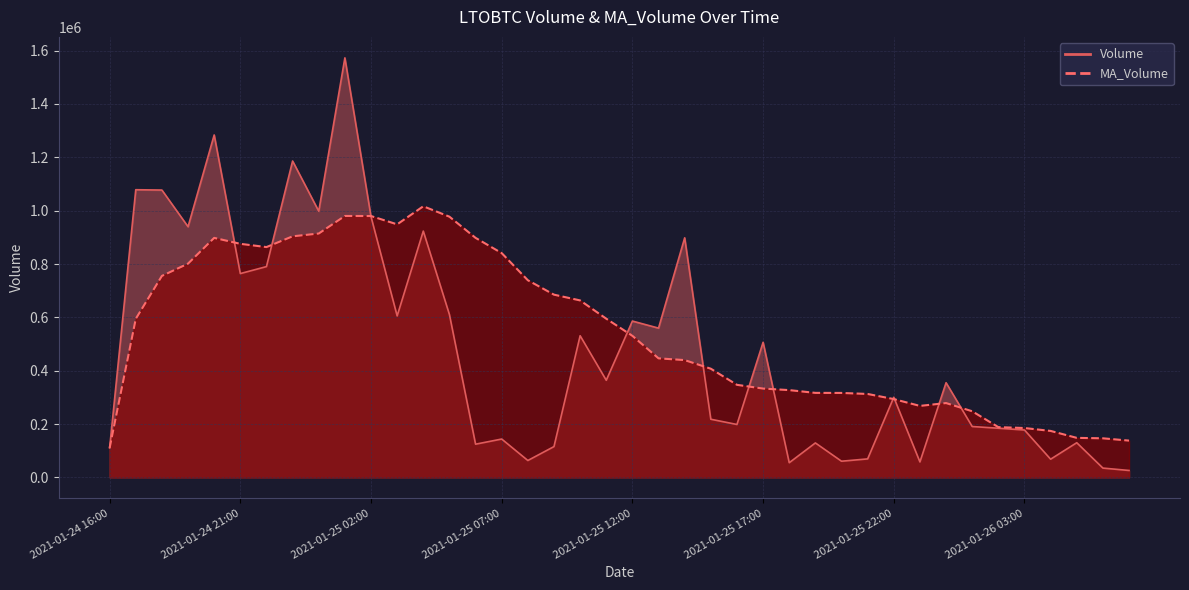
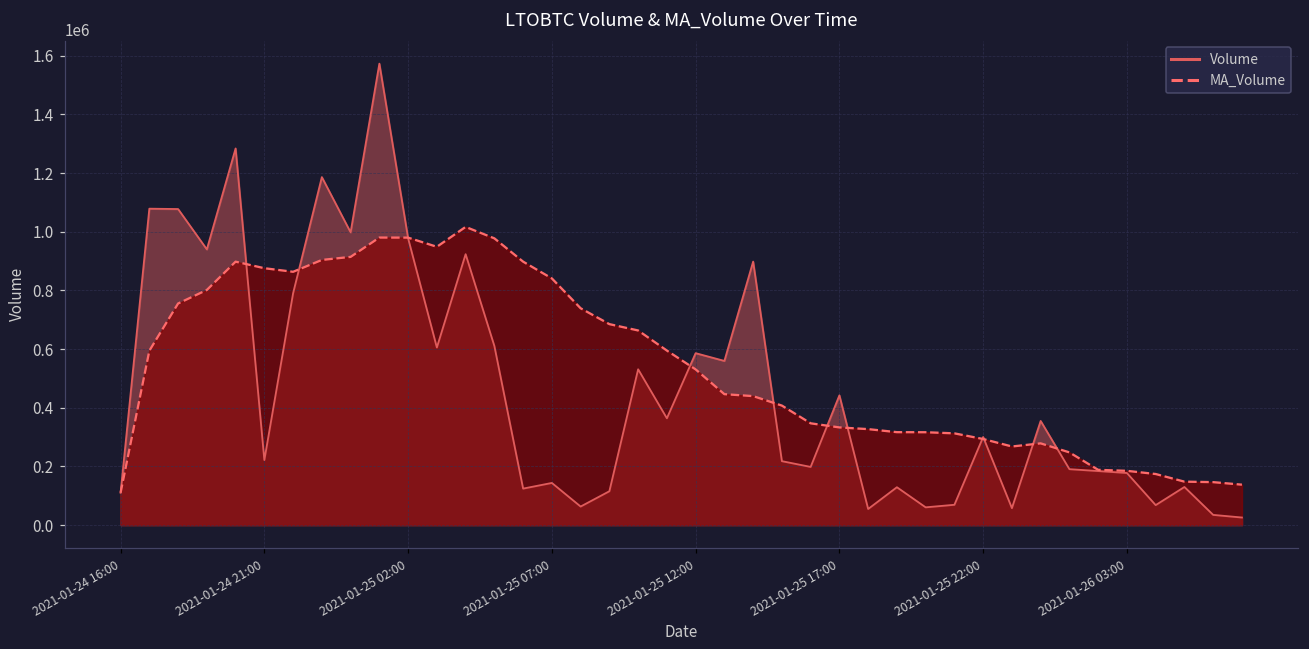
  {
    "Volume": {
-     "2021-01-24 21:00": 760000,
+     "2021-01-24 21:00": 220000,
      "2021-01-25 07:00": 140000,
      "2021-01-25 12:00": 590000,
-     "2021-01-25 17:00": 510000
+     "2021-01-25 17:00": 440000
    }
  }
